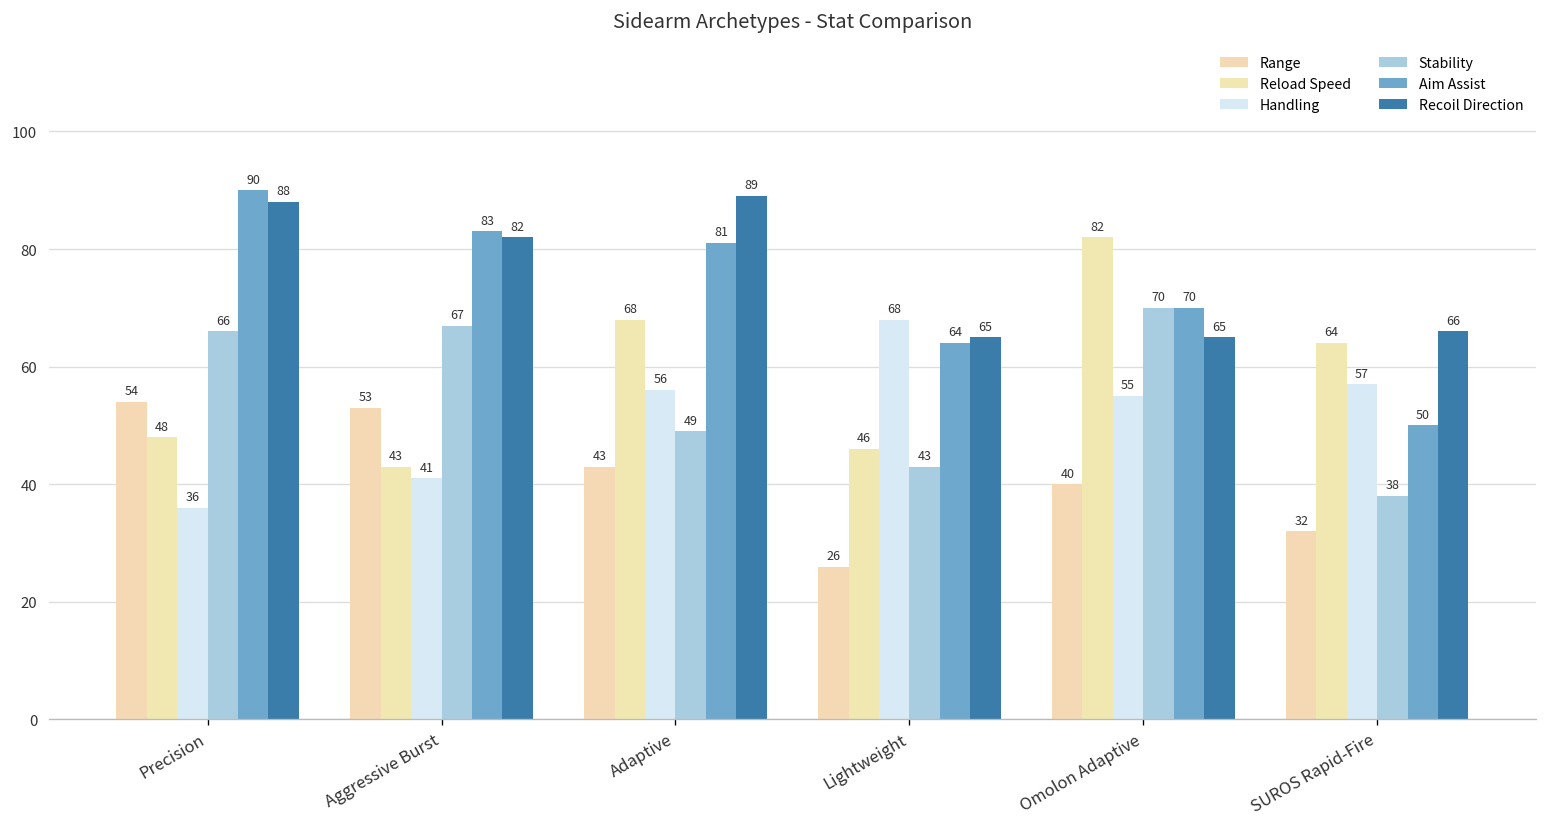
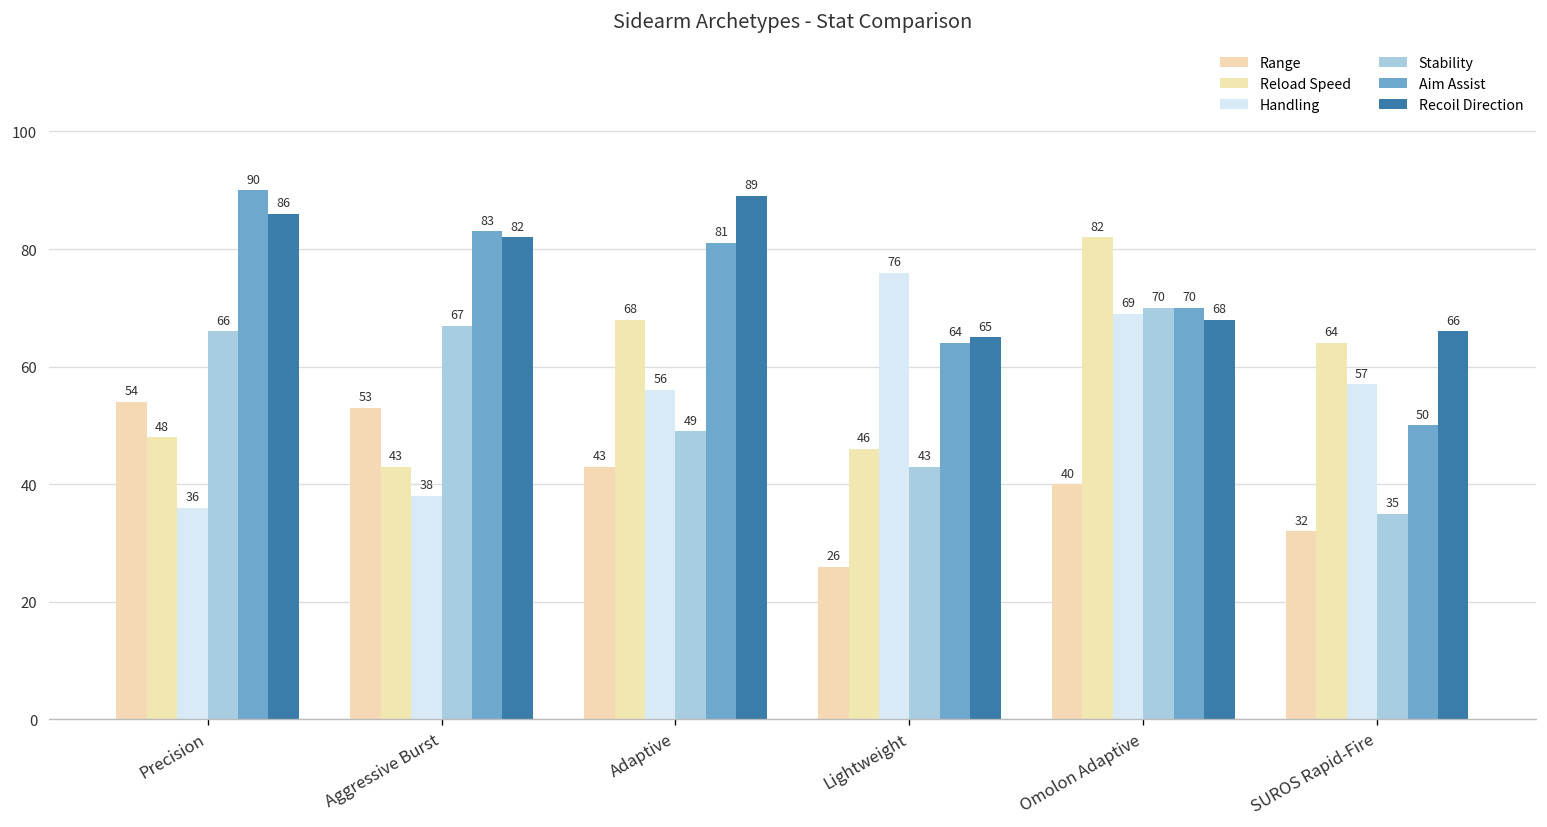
  {
    "Handling": {
      "Precision": 36,
-     "Aggressive Burst": 41,
+     "Aggressive Burst": 38,
      "Adaptive": 56,
-     "Lightweight": 68,
-     "Omolon Adaptive": 55,
+     "Lightweight": 76,
+     "Omolon Adaptive": 69,
      "SUROS Rapid-Fire": 57
    },
    "Stability": {
      "Precision": 66,
      "Aggressive Burst": 67,
      "Adaptive": 49,
      "Lightweight": 43,
      "Omolon Adaptive": 70,
-     "SUROS Rapid-Fire": 38
+     "SUROS Rapid-Fire": 35
    },
    "Aim Assist": {
      "Precision": 90,
      "Aggressive Burst": 83,
      "Adaptive": 81,
      "Lightweight": 64,
      "Omolon Adaptive": 70,
      "SUROS Rapid-Fire": 50
    },
    "Recoil Direction": {
-     "Precision": 88,
+     "Precision": 86,
      "Aggressive Burst": 82,
      "Adaptive": 89,
      "Lightweight": 65,
-     "Omolon Adaptive": 65,
+     "Omolon Adaptive": 68,
      "SUROS Rapid-Fire": 66
    }
  }
